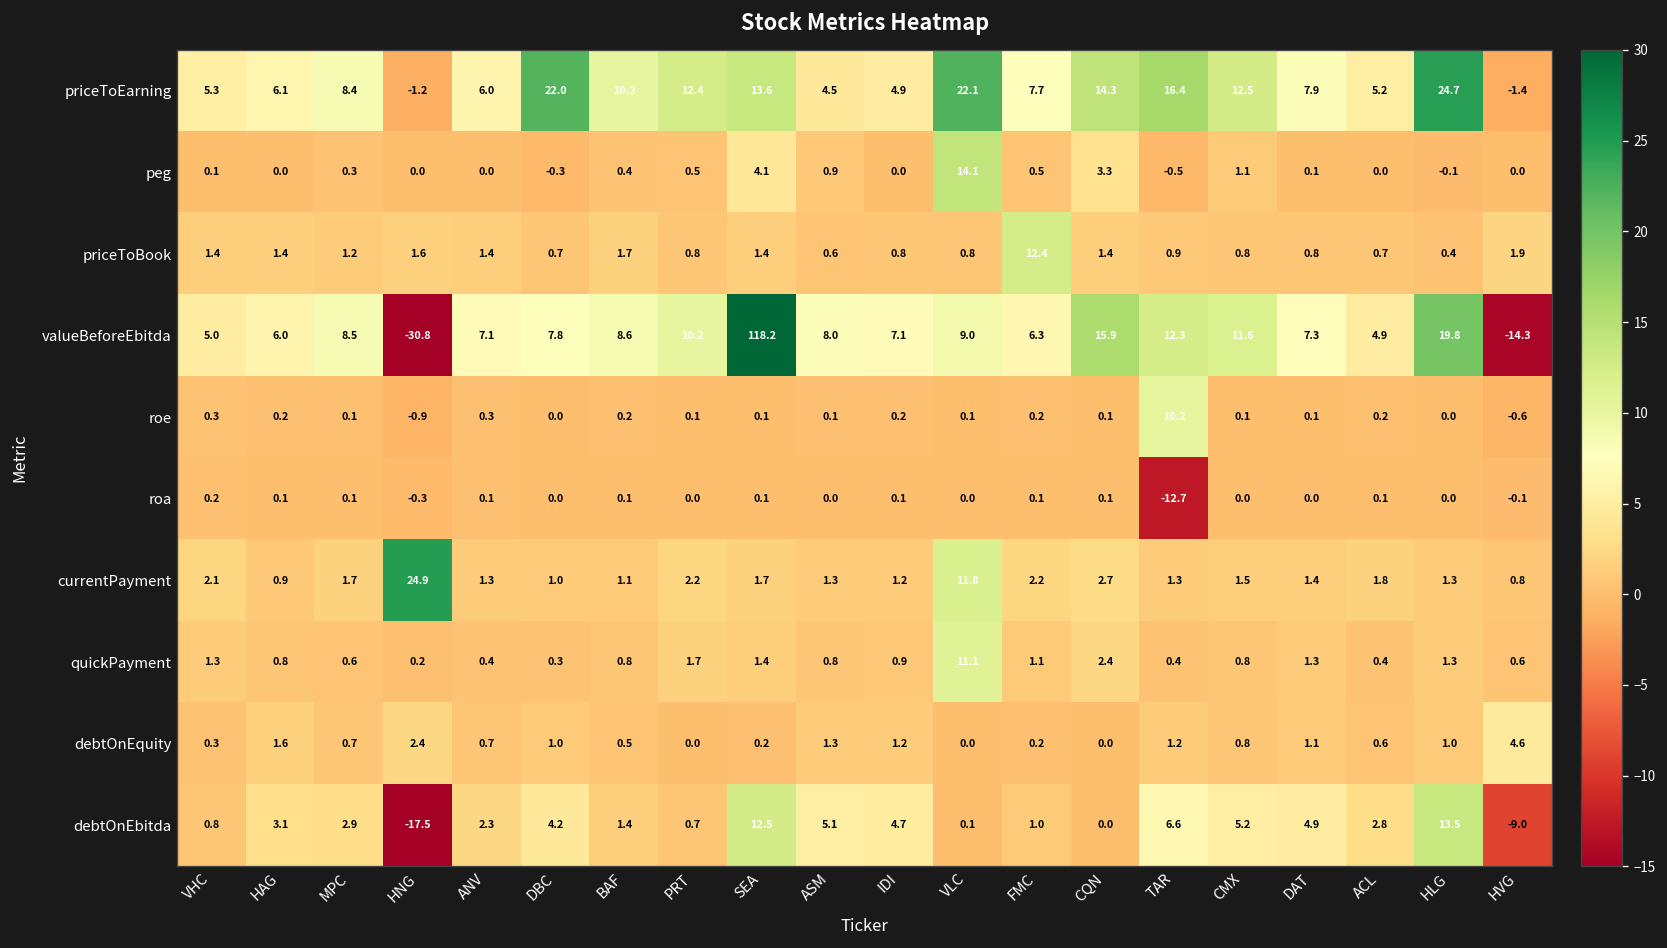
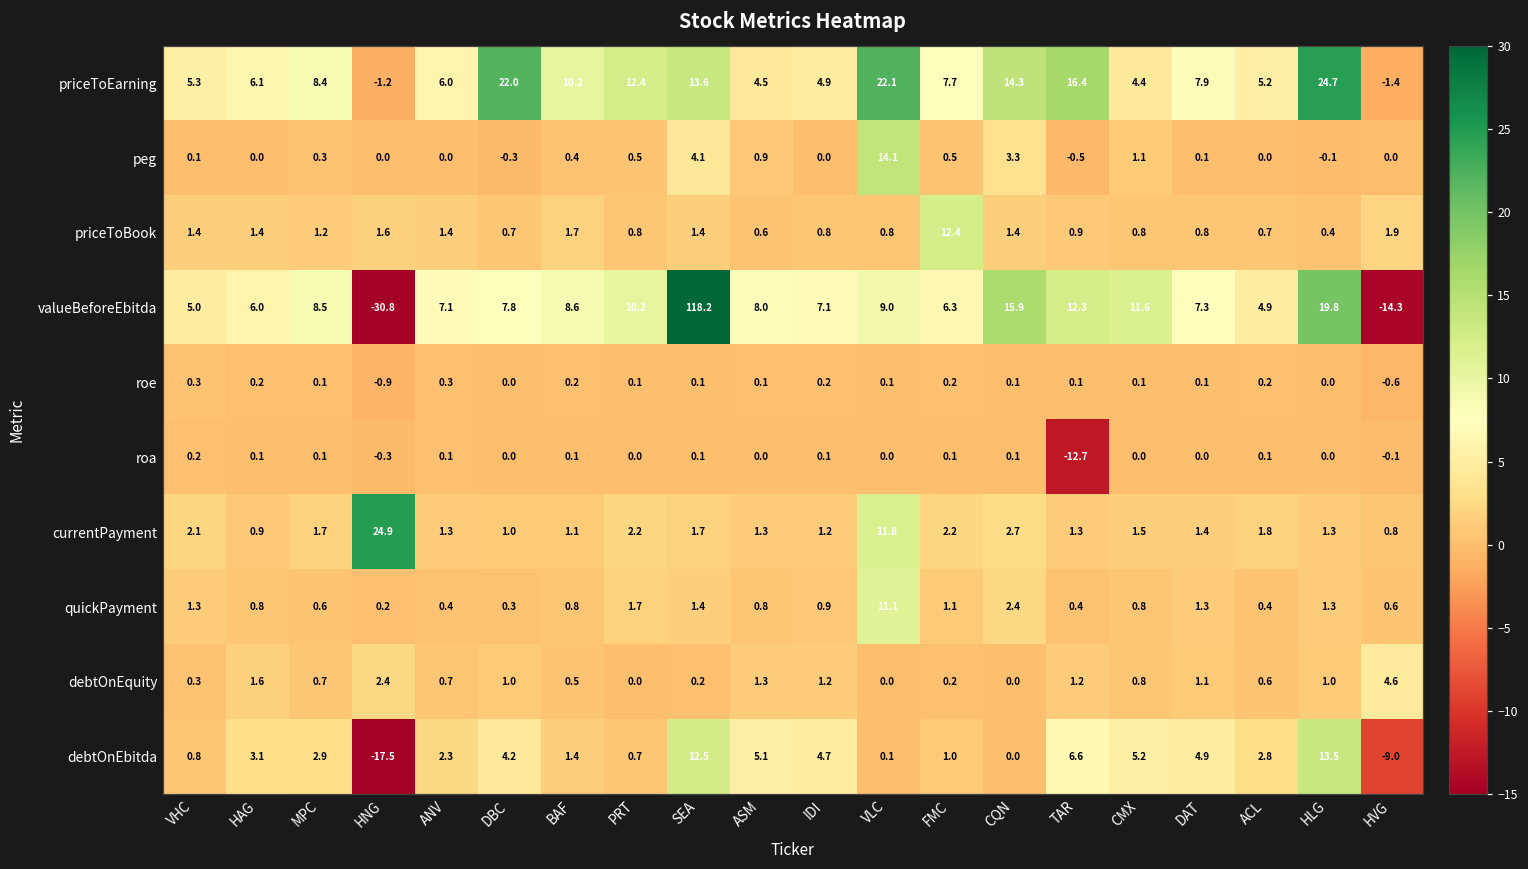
  {
    "priceToEarning": {
      "VHC": 5.3,
      "HAG": 6.1,
      "MPC": 8.4,
      "HNG": -1.2,
      "ANV": 6.0,
      "DBC": 22.0,
      "BAF": 10.2,
      "PRT": 12.4,
      "SEA": 13.6,
      "ASM": 4.5,
      "IDI": 4.9,
      "VLC": 22.1,
      "FMC": 7.7,
      "CQN": 14.3,
      "TAR": 16.4,
-     "CMX": 12.5,
+     "CMX": 4.4,
      "DAT": 7.9,
      "ACL": 5.2,
      "HLG": 24.7,
      "HVG": -1.4
    },
    "peg": {
      "VHC": 0.1,
      "HAG": 0.0,
      "MPC": 0.3,
      "HNG": 0.0,
      "ANV": 0.0,
      "DBC": -0.3,
      "BAF": 0.4,
      "PRT": 0.5,
      "SEA": 4.1,
      "ASM": 0.9,
      "IDI": 0.0,
      "VLC": 14.1,
      "FMC": 0.5,
      "CQN": 3.3,
      "TAR": -0.5,
      "CMX": 1.1,
      "DAT": 0.1,
      "ACL": 0.0,
      "HLG": -0.1,
      "HVG": 0.0
    },
    "priceToBook": {
      "VHC": 1.4,
      "HAG": 1.4,
      "MPC": 1.2,
      "HNG": 1.6,
      "ANV": 1.4,
      "DBC": 0.7,
      "BAF": 1.7,
      "PRT": 0.8,
      "SEA": 1.4,
      "ASM": 0.6,
      "IDI": 0.8,
      "VLC": 0.8,
      "FMC": 12.4,
      "CQN": 1.4,
      "TAR": 0.9,
      "CMX": 0.8,
      "DAT": 0.8,
      "ACL": 0.7,
      "HLG": 0.4,
      "HVG": 1.9
    },
    "valueBeforeEbitda": {
      "VHC": 5.0,
      "HAG": 6.0,
      "MPC": 8.5,
      "HNG": -30.8,
      "ANV": 7.1,
      "DBC": 7.8,
      "BAF": 8.6,
      "PRT": 10.2,
      "SEA": 118.2,
      "ASM": 8.0,
      "IDI": 7.1,
      "VLC": 9.0,
      "FMC": 6.3,
      "CQN": 15.9,
      "TAR": 12.3,
      "CMX": 11.6,
      "DAT": 7.3,
      "ACL": 4.9,
      "HLG": 19.8,
      "HVG": -14.3
    },
    "roe": {
      "VHC": 0.3,
      "HAG": 0.2,
      "MPC": 0.1,
      "HNG": -0.9,
      "ANV": 0.3,
      "DBC": 0.0,
      "BAF": 0.2,
      "PRT": 0.1,
      "SEA": 0.1,
      "ASM": 0.1,
      "IDI": 0.2,
      "VLC": 0.1,
      "FMC": 0.2,
      "CQN": 0.1,
-     "TAR": 10.2,
+     "TAR": 0.1,
      "CMX": 0.1,
      "DAT": 0.1,
      "ACL": 0.2,
      "HLG": 0.0,
      "HVG": -0.6
    },
    "roa": {
      "VHC": 0.2,
      "HAG": 0.1,
      "MPC": 0.1,
      "HNG": -0.3,
      "ANV": 0.1,
      "DBC": 0.0,
      "BAF": 0.1,
      "PRT": 0.0,
      "SEA": 0.1,
      "ASM": 0.0,
      "IDI": 0.1,
      "VLC": 0.0,
      "FMC": 0.1,
      "CQN": 0.1,
      "TAR": -12.7,
      "CMX": 0.0,
      "DAT": 0.0,
      "ACL": 0.1,
      "HLG": 0.0,
      "HVG": -0.1
    },
    "currentPayment": {
      "VHC": 2.1,
      "HAG": 0.9,
      "MPC": 1.7,
      "HNG": 24.9,
      "ANV": 1.3,
      "DBC": 1.0,
      "BAF": 1.1,
      "PRT": 2.2,
      "SEA": 1.7,
      "ASM": 1.3,
      "IDI": 1.2,
      "VLC": 11.8,
      "FMC": 2.2,
      "CQN": 2.7,
      "TAR": 1.3,
      "CMX": 1.5,
      "DAT": 1.4,
      "ACL": 1.8,
      "HLG": 1.3,
      "HVG": 0.8
    },
    "quickPayment": {
      "VHC": 1.3,
      "HAG": 0.8,
      "MPC": 0.6,
      "HNG": 0.2,
      "ANV": 0.4,
      "DBC": 0.3,
      "BAF": 0.8,
      "PRT": 1.7,
      "SEA": 1.4,
      "ASM": 0.8,
      "IDI": 0.9,
      "VLC": 11.1,
      "FMC": 1.1,
      "CQN": 2.4,
      "TAR": 0.4,
      "CMX": 0.8,
      "DAT": 1.3,
      "ACL": 0.4,
      "HLG": 1.3,
      "HVG": 0.6
    },
    "debtOnEquity": {
      "VHC": 0.3,
      "HAG": 1.6,
      "MPC": 0.7,
      "HNG": 2.4,
      "ANV": 0.7,
      "DBC": 1.0,
      "BAF": 0.5,
      "PRT": 0.0,
      "SEA": 0.2,
      "ASM": 1.3,
      "IDI": 1.2,
      "VLC": 0.0,
      "FMC": 0.2,
      "CQN": 0.0,
      "TAR": 1.2,
      "CMX": 0.8,
      "DAT": 1.1,
      "ACL": 0.6,
      "HLG": 1.0,
      "HVG": 4.6
    },
    "debtOnEbitda": {
      "VHC": 0.8,
      "HAG": 3.1,
      "MPC": 2.9,
      "HNG": -17.5,
      "ANV": 2.3,
      "DBC": 4.2,
      "BAF": 1.4,
      "PRT": 0.7,
      "SEA": 12.5,
      "ASM": 5.1,
      "IDI": 4.7,
      "VLC": 0.1,
      "FMC": 1.0,
      "CQN": 0.0,
      "TAR": 6.6,
      "CMX": 5.2,
      "DAT": 4.9,
      "ACL": 2.8,
      "HLG": 13.5,
      "HVG": -9.0
    }
  }
